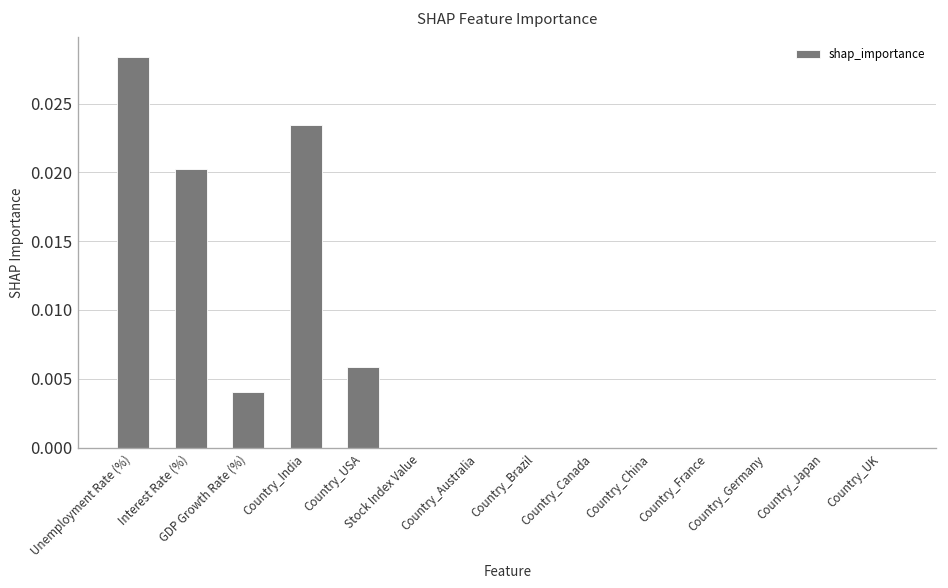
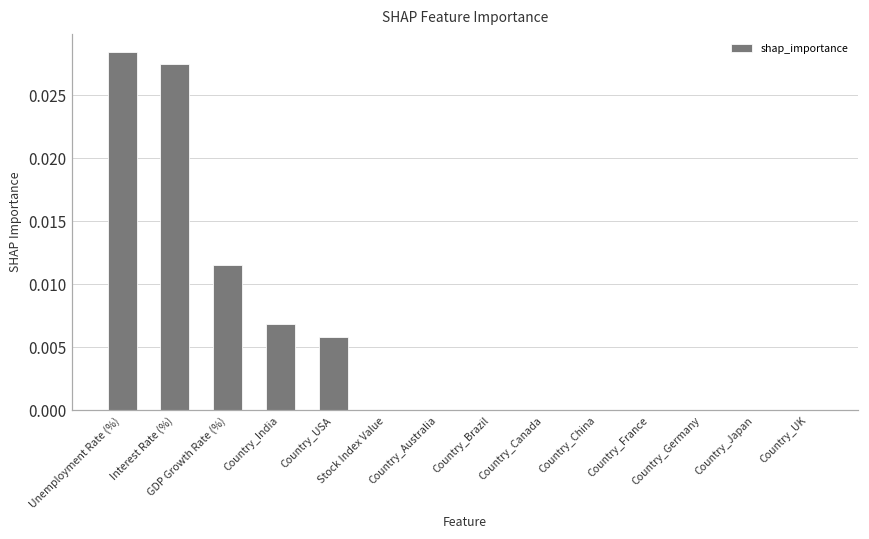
  {
    "Unemployment Rate (%)": 0.0284,
-   "Interest Rate (%)": 0.0202,
-   "GDP Growth Rate (%)": 0.0041,
-   "Country_India": 0.0235,
+   "Interest Rate (%)": 0.0274,
+   "GDP Growth Rate (%)": 0.0115,
+   "Country_India": 0.0068,
    "Country_USA": 0.0058,
    "Stock Index Value": 0.0000,
    "Country_Australia": 0.0000,
    "Country_Brazil": 0.0000,
    "Country_Canada": 0.0000,
    "Country_China": 0.0000,
    "Country_France": 0.0000,
    "Country_Germany": 0.0000,
    "Country_Japan": 0.0000,
    "Country_UK": 0.0000
  }
